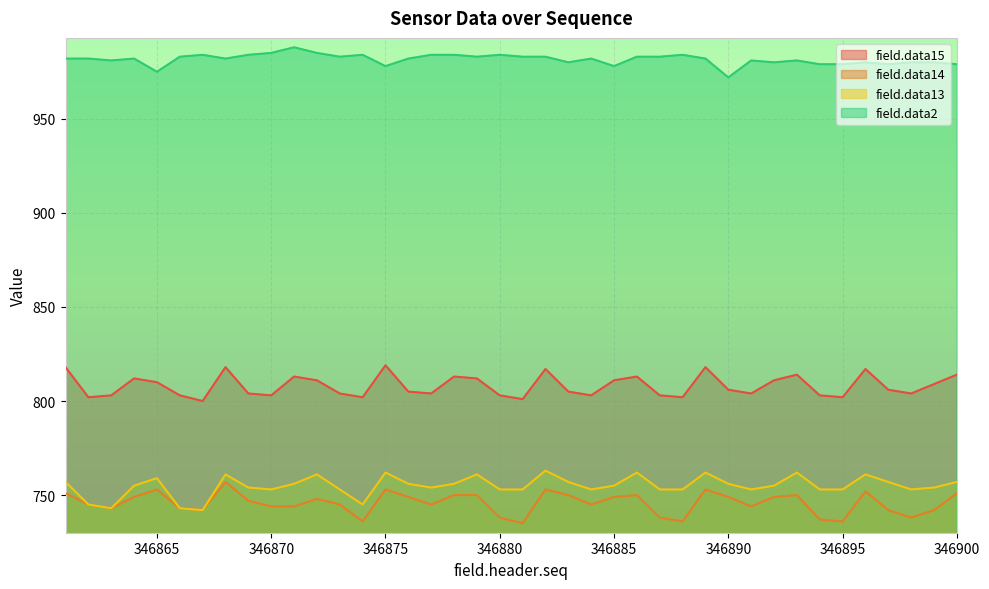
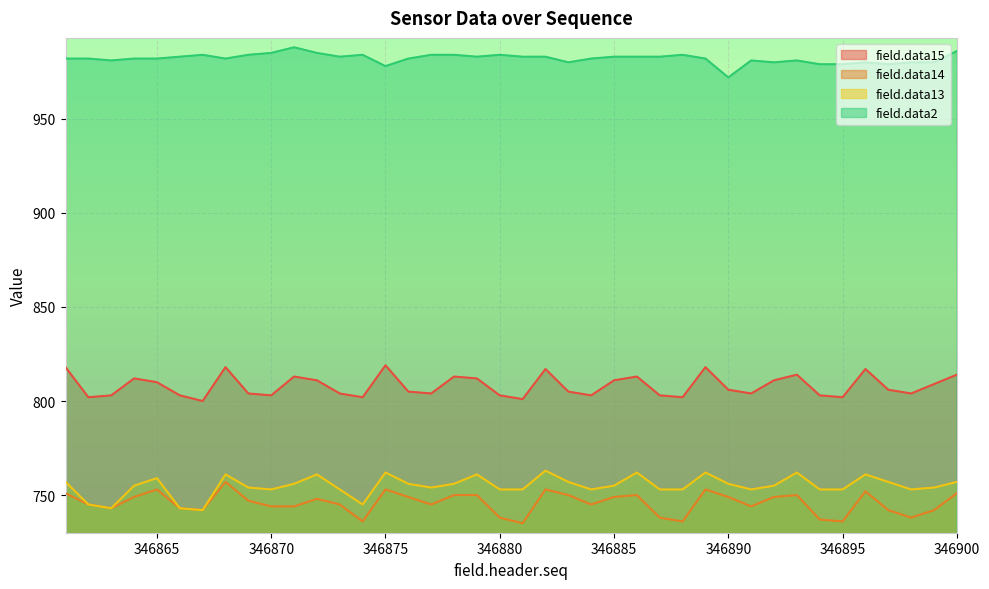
  {
    "field.data2": {
-     "346865": 975,
+     "346865": 982,
      "346870": 985,
      "346875": 978,
      "346880": 984,
-     "346885": 978,
+     "346885": 983,
      "346890": 972,
-     "346900": 979
+     "346900": 986
    }
  }
